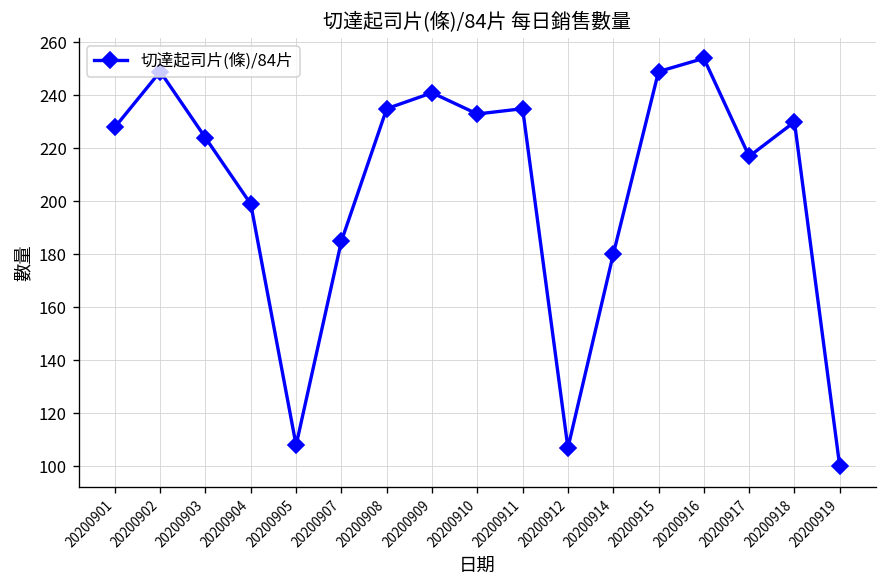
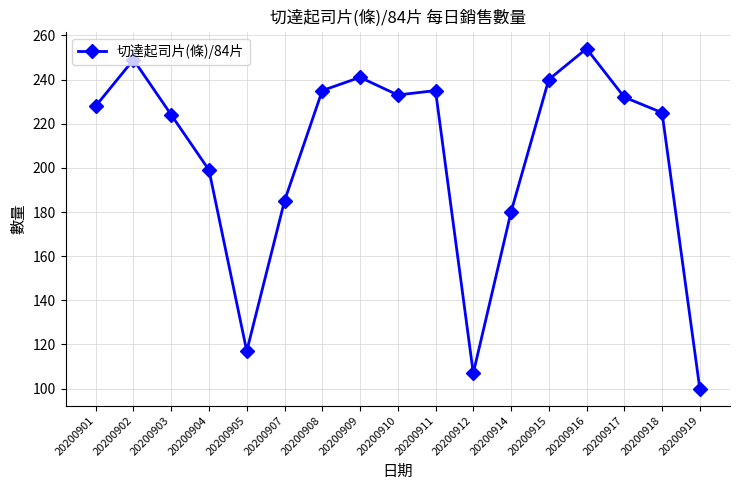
  {
    "20200901": 228,
    "20200903": 224,
    "20200904": 199,
-   "20200905": 108,
+   "20200905": 117,
    "20200907": 185,
    "20200908": 235,
    "20200909": 241,
    "20200910": 233,
    "20200911": 235,
    "20200912": 107,
    "20200914": 180,
-   "20200915": 249,
+   "20200915": 240,
    "20200916": 254,
-   "20200917": 217,
-   "20200918": 230,
+   "20200917": 232,
+   "20200918": 225,
    "20200919": 100
  }
